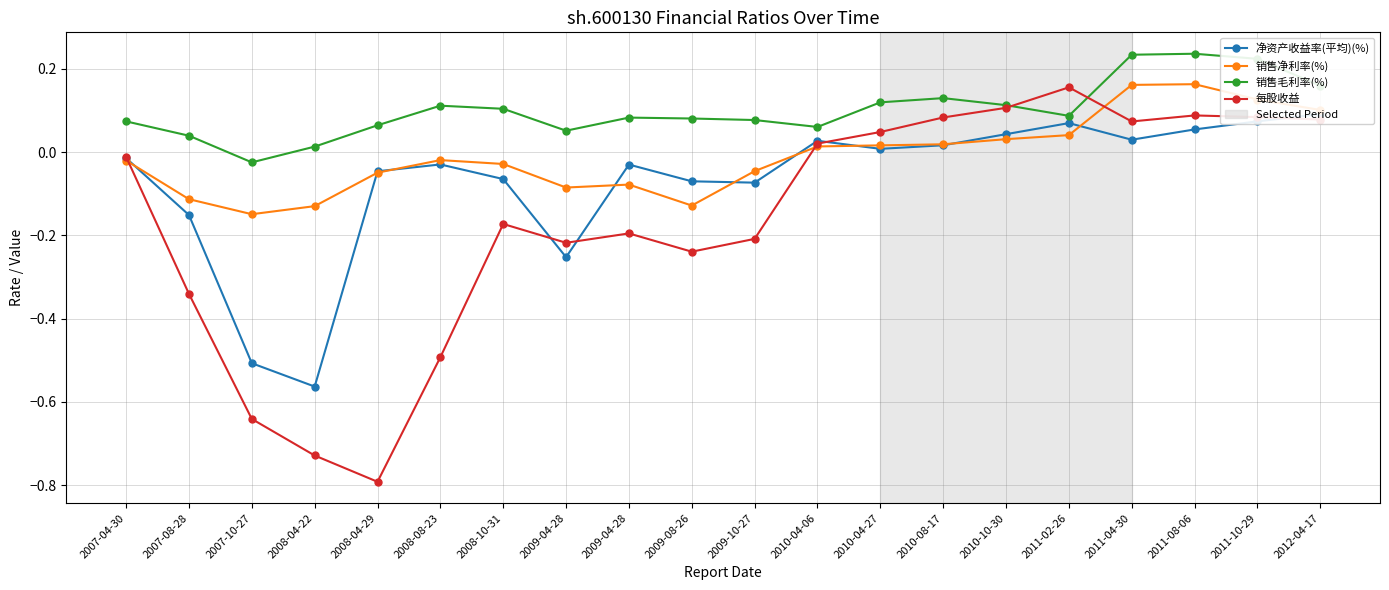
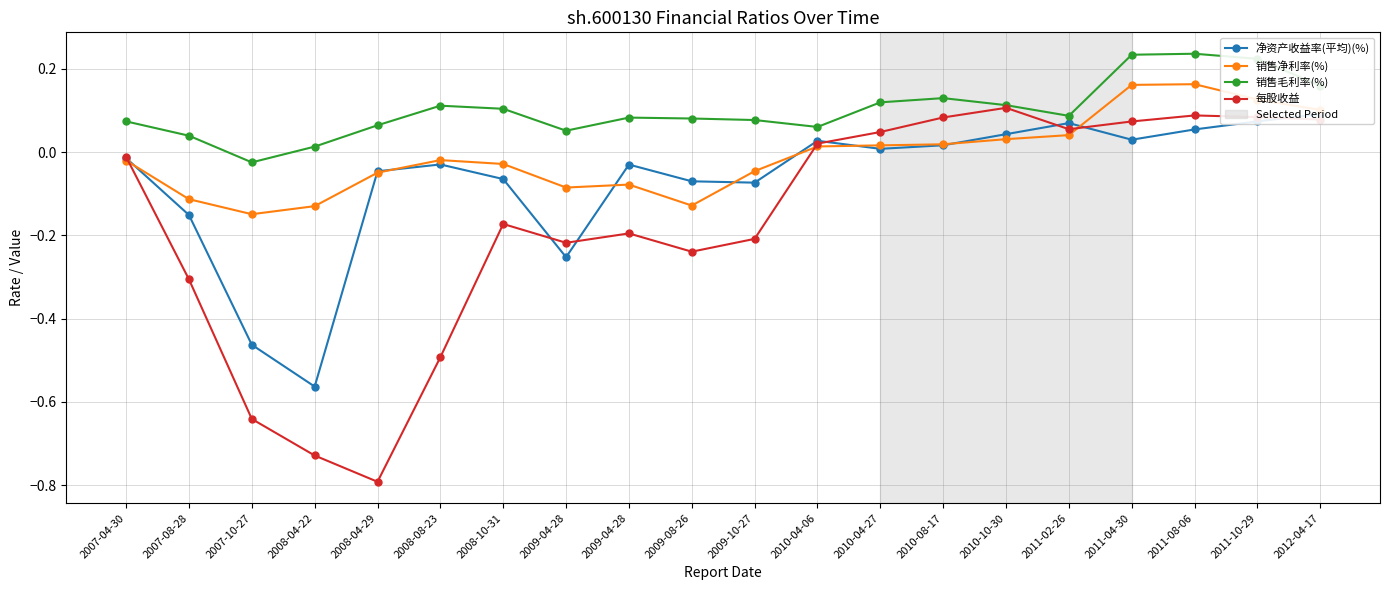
  {
    "净资产收益率(平均)(%)": {
      "2007-08-28": -0.15,
-     "2007-10-27": -0.51,
+     "2007-10-27": -0.46,
      "2008-04-22": -0.56,
      "2008-08-23": -0.03,
      "2008-10-31": -0.06,
      "2009-08-26": -0.07,
      "2009-10-27": -0.07,
      "2010-04-06": 0.03,
      "2010-04-27": 0.01,
      "2010-10-30": 0.04,
      "2011-02-26": 0.07,
      "2011-04-30": 0.03,
      "2011-08-06": 0.05
    },
    "销售净利率(%)": {
      "2007-08-28": -0.11,
      "2007-10-27": -0.15,
      "2008-04-22": -0.13,
      "2008-08-23": -0.02,
      "2008-10-31": -0.03,
      "2009-08-26": -0.13,
      "2009-10-27": -0.05,
      "2010-04-06": 0.01,
      "2010-04-27": 0.02,
      "2010-10-30": 0.03,
      "2011-02-26": 0.04,
      "2011-04-30": 0.16,
      "2011-08-06": 0.16
    },
    "销售毛利率(%)": {
      "2007-04-30": 0.07,
      "2007-08-28": 0.04,
      "2007-10-27": -0.02,
      "2008-04-22": 0.01,
      "2008-04-29": 0.06,
      "2008-08-23": 0.11,
      "2008-10-31": 0.10,
      "2009-08-26": 0.08,
      "2009-10-27": 0.08,
      "2010-04-06": 0.06,
      "2010-04-27": 0.12,
      "2010-08-17": 0.13,
      "2010-10-30": 0.11,
      "2011-02-26": 0.09,
      "2011-04-30": 0.23,
      "2011-08-06": 0.24
    },
    "每股收益": {
-     "2007-08-28": -0.34,
+     "2007-08-28": -0.31,
      "2007-10-27": -0.64,
      "2008-04-22": -0.73,
      "2008-04-29": -0.79,
      "2008-08-23": -0.49,
      "2008-10-31": -0.17,
      "2009-08-26": -0.24,
      "2009-10-27": -0.21,
      "2010-04-06": 0.02,
      "2010-04-27": 0.05,
      "2010-08-17": 0.08,
      "2010-10-30": 0.11,
-     "2011-02-26": 0.16,
+     "2011-02-26": 0.06,
      "2011-04-30": 0.07,
      "2011-08-06": 0.09
    }
  }
